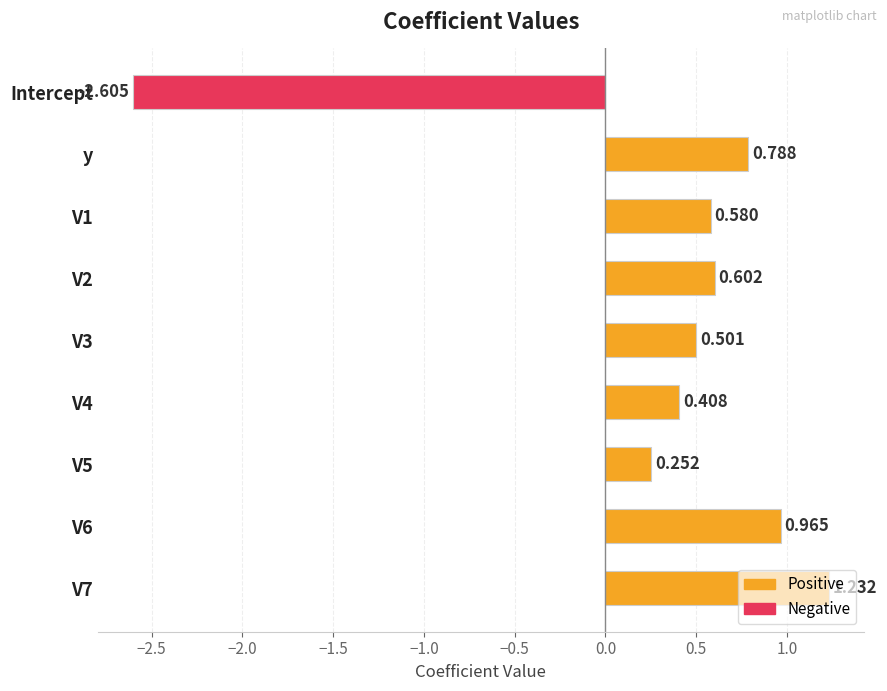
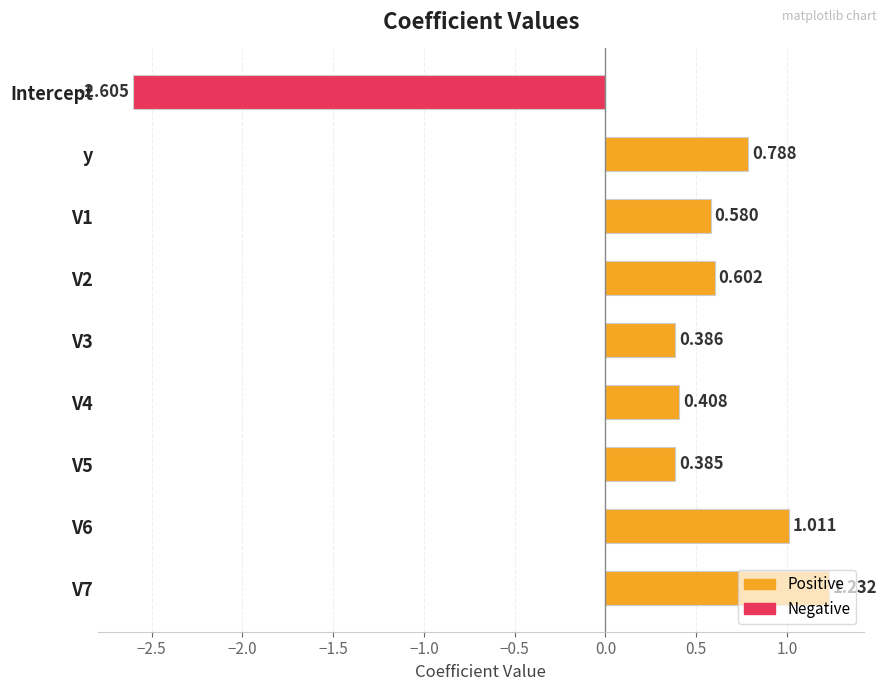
  {
    "Intercept": -2.605,
    "y": 0.788,
    "V1": 0.580,
    "V2": 0.602,
-   "V3": 0.501,
+   "V3": 0.386,
    "V4": 0.408,
-   "V5": 0.252,
-   "V6": 0.965
+   "V5": 0.385,
+   "V6": 1.011
  }
